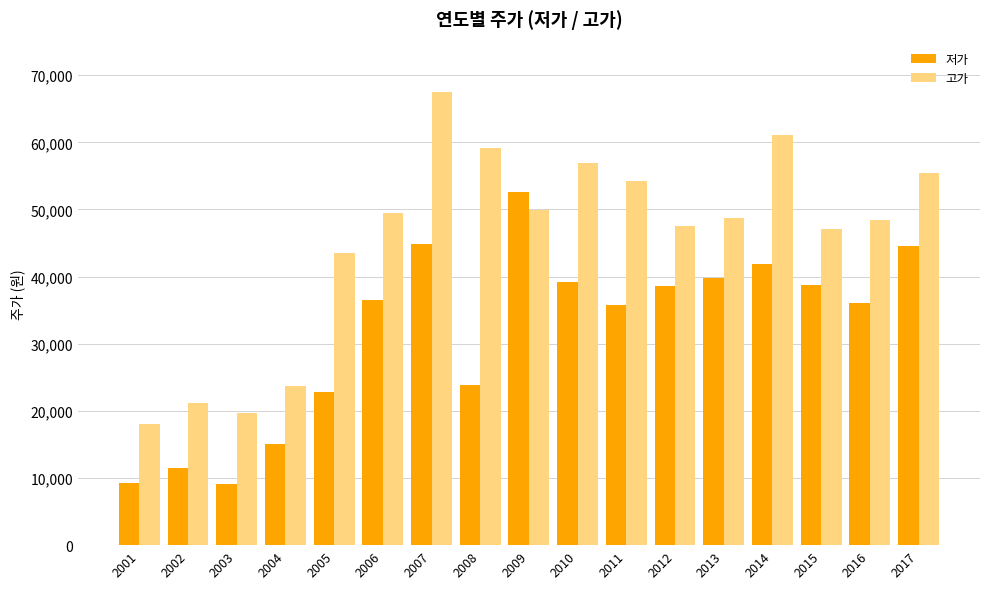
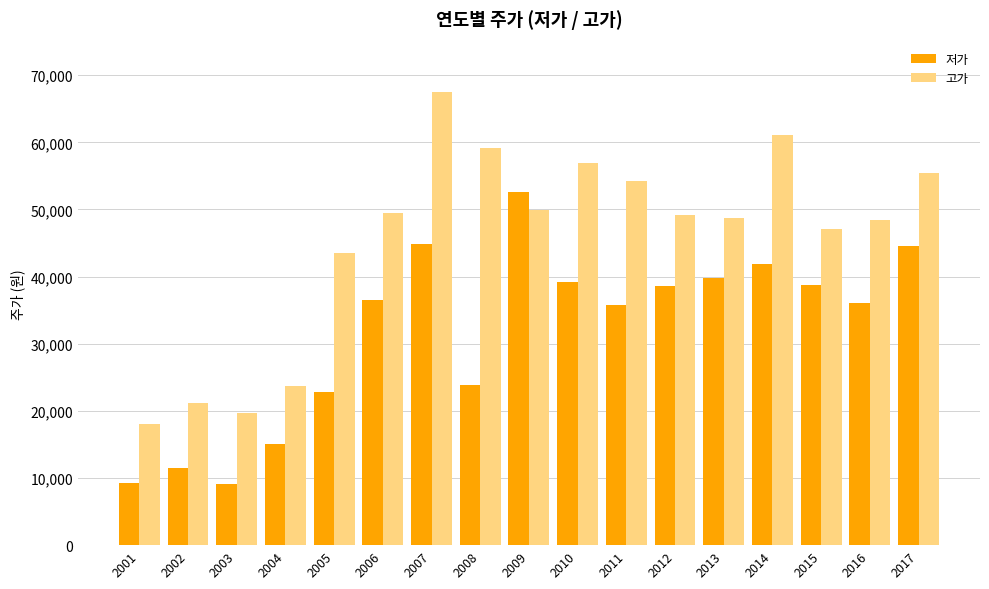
  {
    "저가": {
      "2001": "9,000",
      "2002": "11,000",
      "2003": "9,000",
      "2004": "15,000",
      "2005": "23,000",
      "2006": "37,000",
      "2007": "45,000",
      "2008": "24,000",
      "2009": "53,000",
      "2010": "39,000",
      "2011": "36,000",
      "2012": "39,000",
      "2013": "40,000",
      "2014": "42,000",
      "2015": "39,000",
      "2016": "36,000",
      "2017": "45,000"
    },
    "고가": {
      "2001": "18,000",
      "2002": "21,000",
      "2003": "20,000",
      "2004": "24,000",
      "2005": "44,000",
      "2006": "50,000",
      "2007": "68,000",
      "2008": "59,000",
      "2009": "50,000",
      "2010": "57,000",
      "2011": "54,000",
-     "2012": "48,000",
+     "2012": "49,000",
      "2013": "49,000",
      "2014": "61,000",
      "2015": "47,000",
      "2016": "48,000",
      "2017": "56,000"
    }
  }
